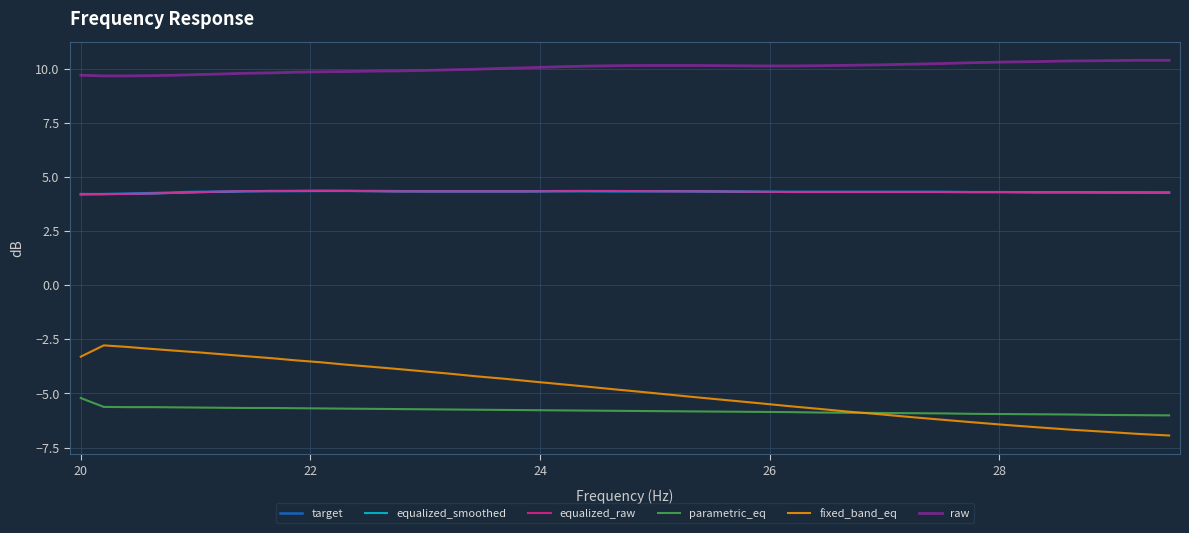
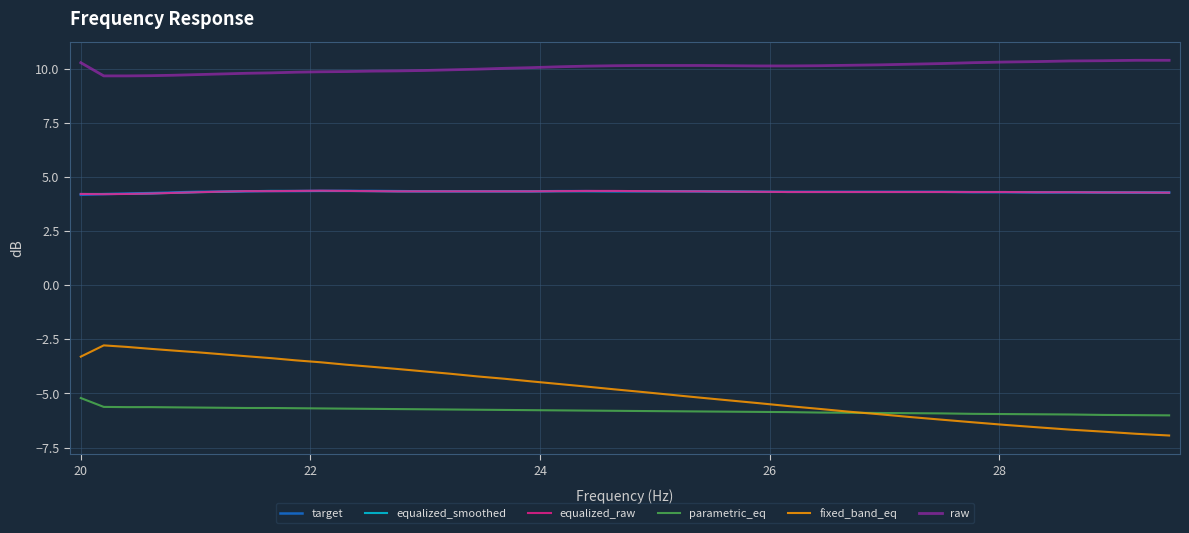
  {
    "parametric_eq": {
      "20": -5.2
    },
    "fixed_band_eq": {
      "20": -3.3
    },
    "raw": {
-     "20": 9.7
+     "20": 10.3
    }
  }
